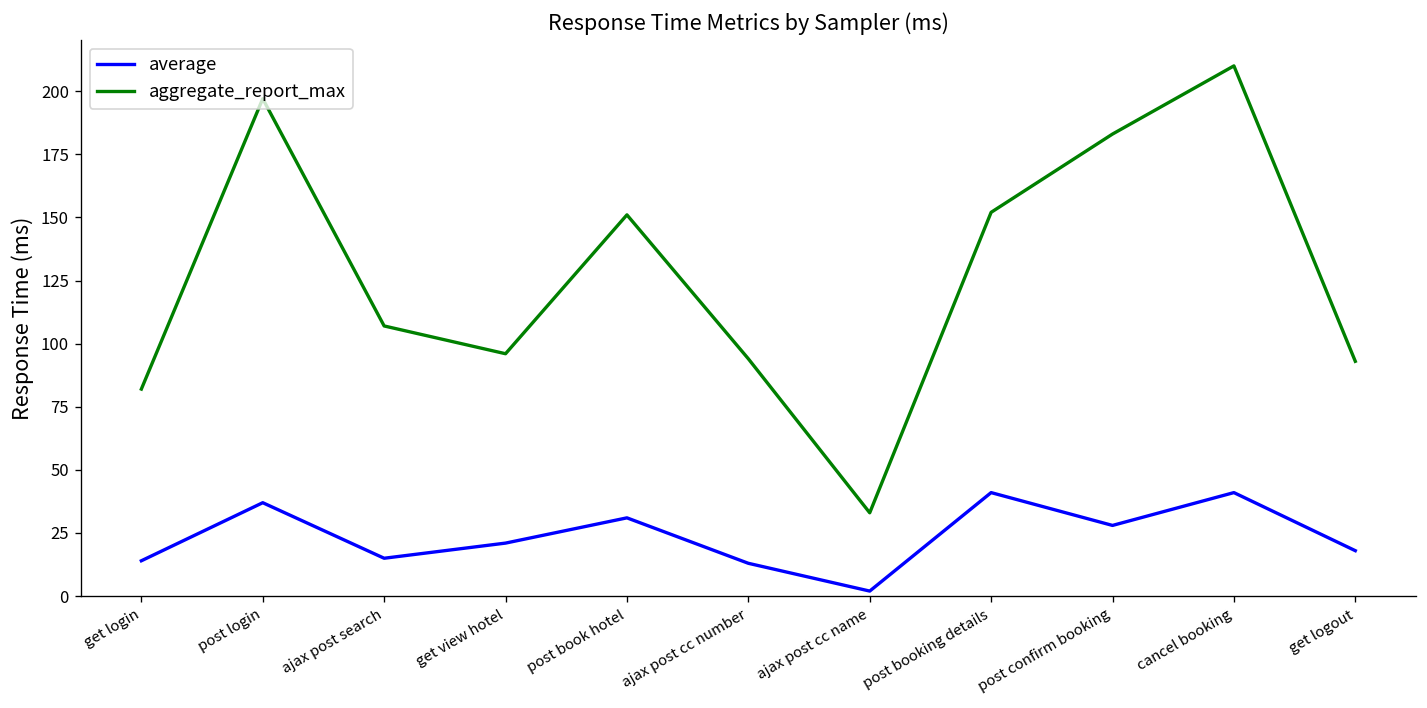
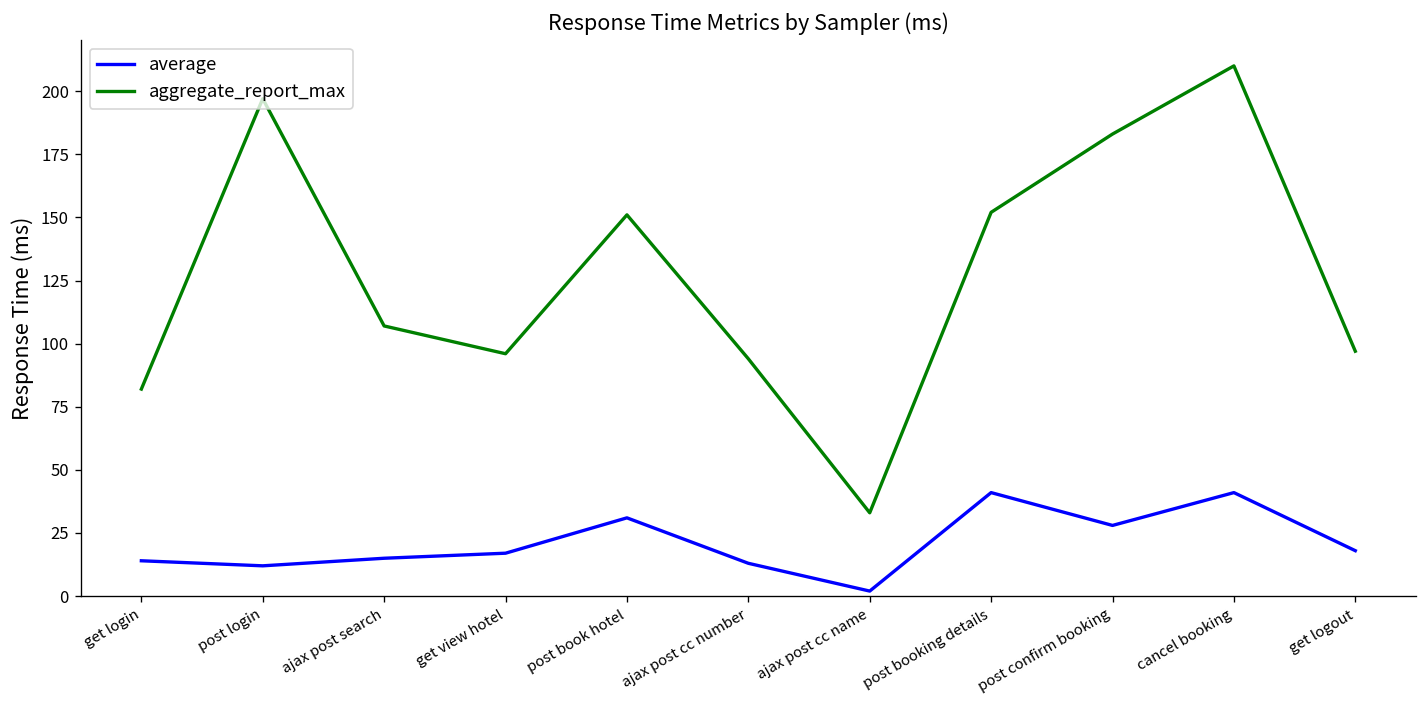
  {
    "average": {
      "get login": 14,
-     "post login": 37,
+     "post login": 12,
      "ajax post search": 15,
-     "get view hotel": 21,
+     "get view hotel": 17,
      "post book hotel": 31,
      "ajax post cc number": 13,
      "ajax post cc name": 2,
      "post booking details": 41,
      "post confirm booking": 28,
      "cancel booking": 41,
      "get logout": 18
    },
    "aggregate_report_max": {
      "get login": 82,
      "ajax post search": 107,
      "get view hotel": 96,
      "post book hotel": 151,
      "ajax post cc number": 94,
      "ajax post cc name": 33,
      "post booking details": 152,
      "post confirm booking": 183,
      "cancel booking": 210,
-     "get logout": 93
+     "get logout": 97
    }
  }
